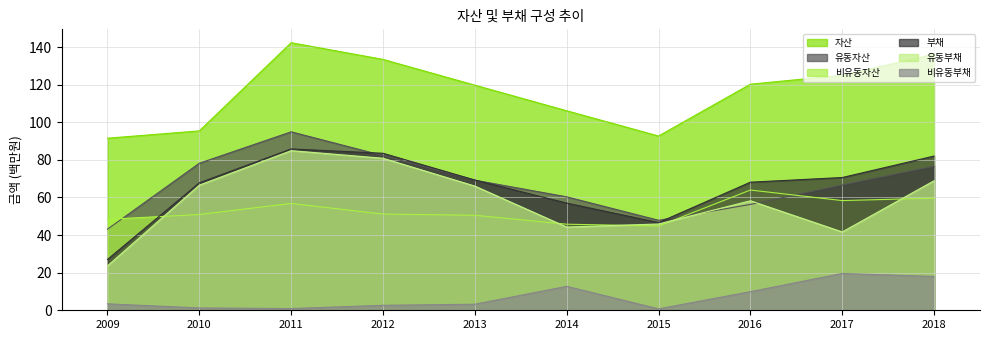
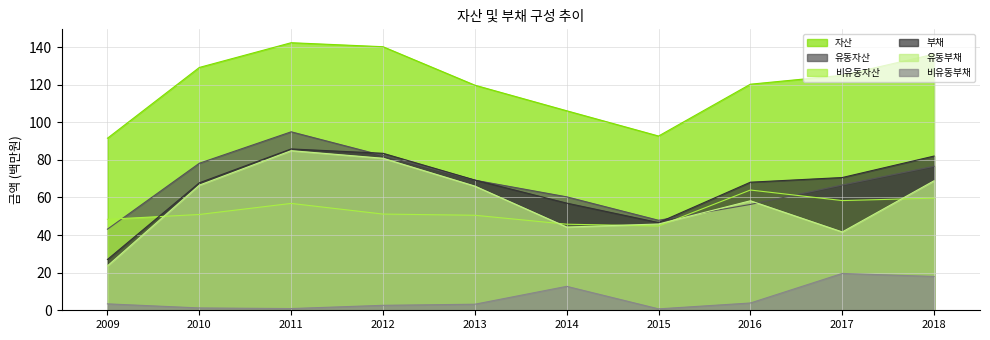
  {
    "자산": {
      "2009": 92,
-     "2010": 95,
+     "2010": 129,
      "2011": 142,
-     "2012": 133,
+     "2012": 140,
      "2013": 120,
      "2014": 106,
      "2015": 93,
      "2016": 120
    },
    "비유동자산": {
      "2009": 48,
      "2010": 51,
      "2011": 57,
      "2012": 51,
      "2013": 51,
      "2014": 46,
      "2016": 64,
      "2017": 58,
      "2018": 60
    },
    "유동부채": {
      "2009": 24,
      "2012": 81,
      "2013": 66,
      "2014": 44,
      "2016": 58,
      "2017": 42,
      "2018": 69
    },
    "비유동부채": {
      "2009": 3,
      "2010": 1,
      "2011": 1,
      "2012": 3,
      "2013": 3,
      "2014": 13,
      "2015": 1,
-     "2016": 10,
+     "2016": 4,
      "2017": 20,
      "2018": 18
    }
  }
